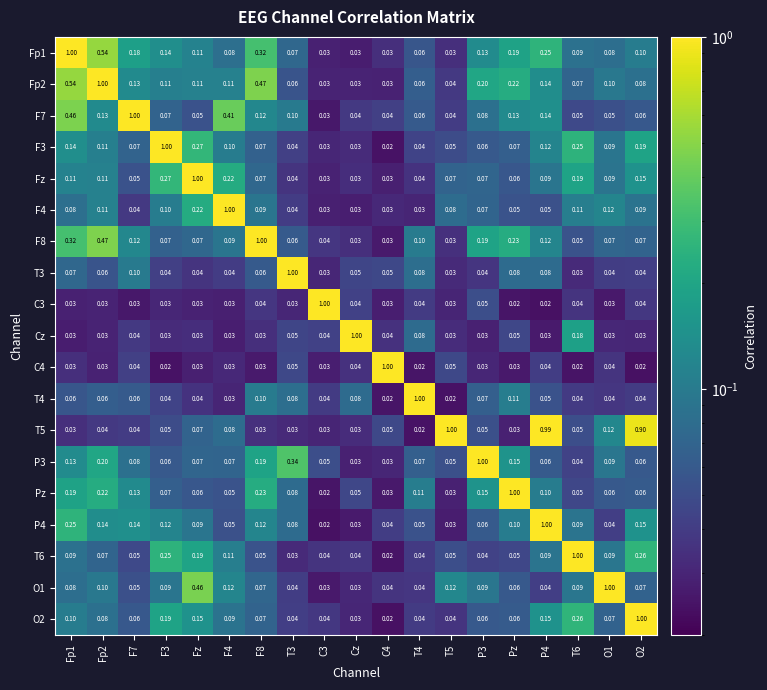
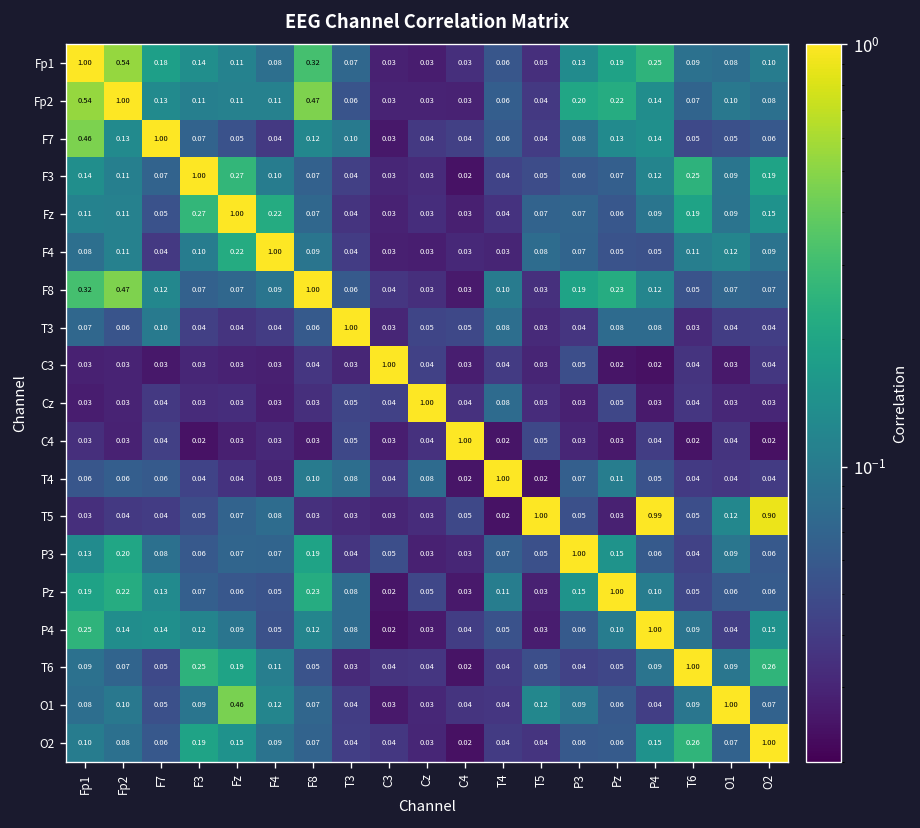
  {
    "F7": {
      "Fp1": 0.46,
      "Fp2": 0.13,
      "F7": 1.00,
      "F3": 0.07,
      "Fz": 0.05,
-     "F4": 0.41,
+     "F4": 0.04,
      "F8": 0.12,
      "T3": 0.10,
      "C3": 0.03,
      "Cz": 0.04,
      "C4": 0.04,
      "T4": 0.06,
      "T5": 0.04,
      "P3": 0.08,
      "Pz": 0.13,
      "P4": 0.14,
      "T6": 0.05,
      "O1": 0.05,
      "O2": 0.06
    },
    "Cz": {
      "Fp1": 0.03,
      "Fp2": 0.03,
      "F7": 0.04,
      "F3": 0.03,
      "Fz": 0.03,
      "F4": 0.03,
      "F8": 0.03,
      "T3": 0.05,
      "C3": 0.04,
      "Cz": 1.00,
      "C4": 0.04,
      "T4": 0.08,
      "T5": 0.03,
      "P3": 0.03,
      "Pz": 0.05,
      "P4": 0.03,
-     "T6": 0.18,
+     "T6": 0.04,
      "O1": 0.03,
      "O2": 0.03
    },
    "P3": {
      "Fp1": 0.13,
      "Fp2": 0.20,
      "F7": 0.08,
      "F3": 0.06,
      "Fz": 0.07,
      "F4": 0.07,
      "F8": 0.19,
-     "T3": 0.34,
+     "T3": 0.04,
      "C3": 0.05,
      "Cz": 0.03,
      "C4": 0.03,
      "T4": 0.07,
      "T5": 0.05,
      "P3": 1.00,
      "Pz": 0.15,
      "P4": 0.06,
      "T6": 0.04,
      "O1": 0.09,
      "O2": 0.06
    }
  }
